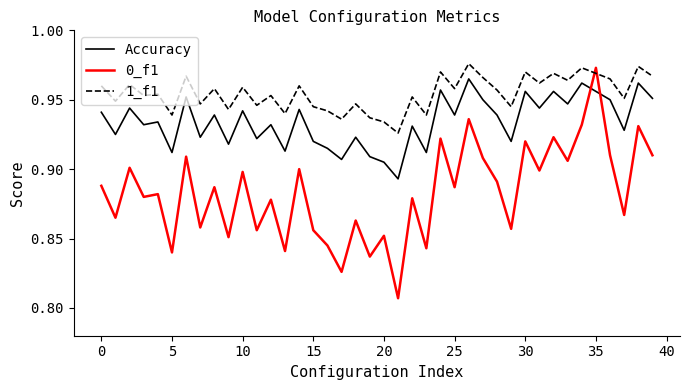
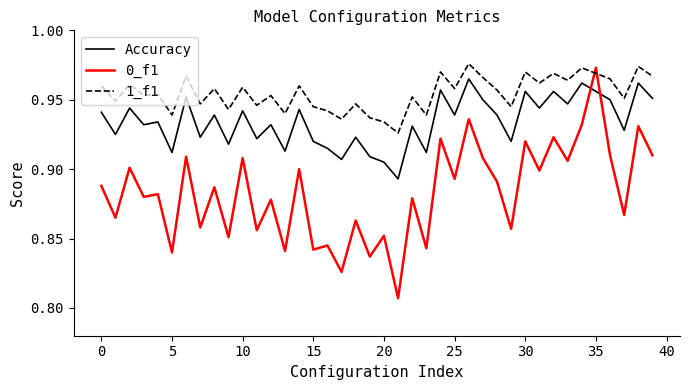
  {
    "0_f1": {
      "0": 0.888,
      "5": 0.840,
-     "10": 0.898,
-     "15": 0.856,
+     "10": 0.908,
+     "15": 0.842,
      "20": 0.852,
-     "25": 0.887,
+     "25": 0.893,
      "30": 0.920,
      "35": 0.973
    }
  }
